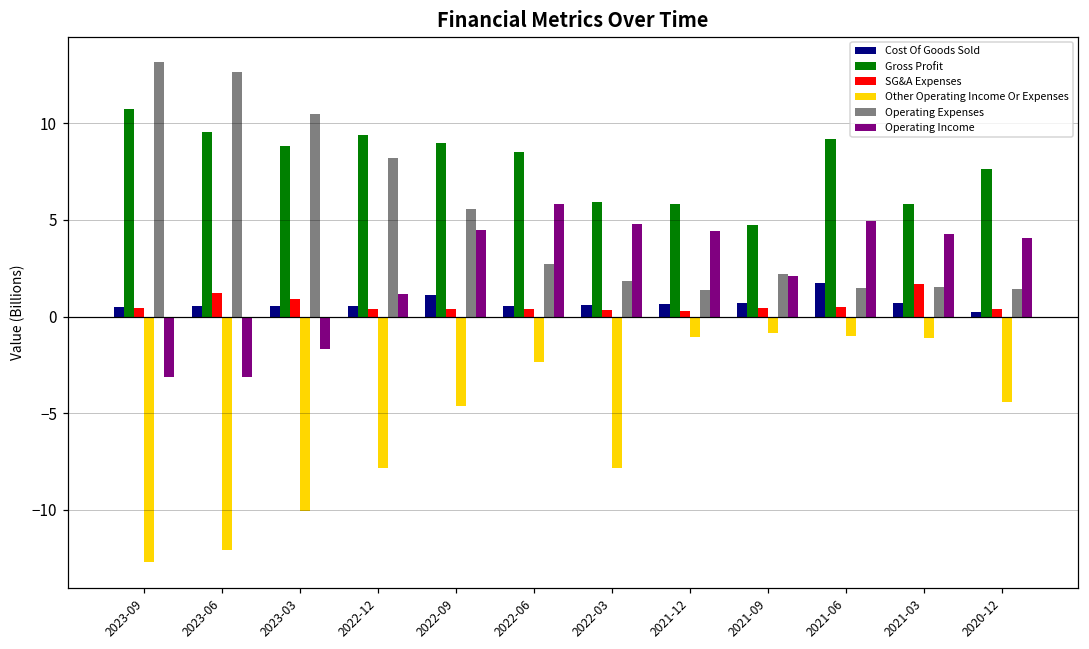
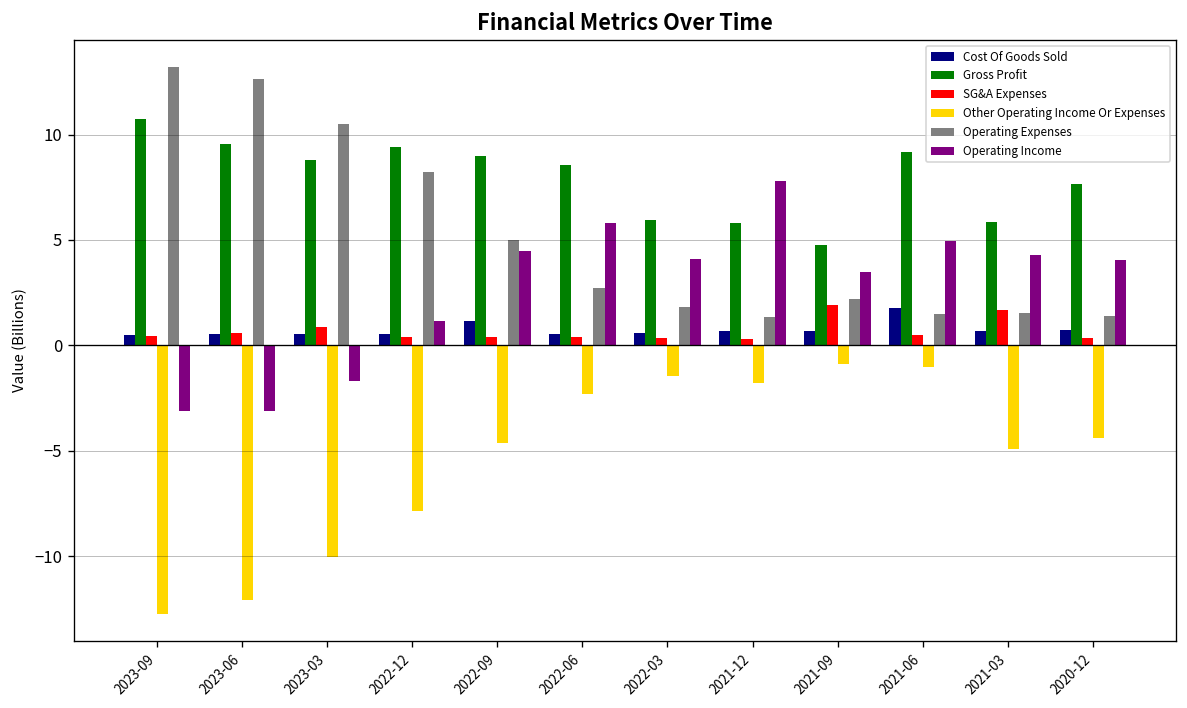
  {
    "Cost Of Goods Sold": {
      "2023-09": 0.5,
      "2023-06": 0.5,
      "2023-03": 0.5,
      "2022-12": 0.5,
      "2022-09": 1.1,
      "2022-06": 0.5,
      "2022-03": 0.6,
      "2021-12": 0.7,
      "2021-09": 0.7,
      "2021-06": 1.8,
      "2021-03": 0.7,
-     "2020-12": 0.2
+     "2020-12": 0.7
    },
    "Gross Profit": {
      "2023-09": 10.7,
      "2023-06": 9.5,
      "2023-03": 8.8,
      "2022-12": 9.4,
      "2022-09": 9.0,
      "2022-06": 8.5,
      "2022-03": 5.9,
      "2021-12": 5.8,
      "2021-09": 4.8,
      "2021-06": 9.2,
      "2021-03": 5.8,
      "2020-12": 7.6
    },
    "SG&A Expenses": {
      "2023-09": 0.5,
-     "2023-06": 1.2,
+     "2023-06": 0.6,
      "2023-03": 0.9,
      "2022-12": 0.4,
      "2022-09": 0.4,
      "2022-06": 0.4,
      "2022-03": 0.4,
      "2021-12": 0.3,
-     "2021-09": 0.4,
+     "2021-09": 1.9,
      "2021-06": 0.5,
      "2021-03": 1.7,
      "2020-12": 0.4
    },
    "Other Operating Income Or Expenses": {
      "2023-09": -12.7,
      "2023-06": -12.1,
      "2023-03": -10.1,
      "2022-12": -7.8,
      "2022-09": -4.6,
      "2022-06": -2.3,
-     "2022-03": -7.8,
-     "2021-12": -1.1,
+     "2022-03": -1.5,
+     "2021-12": -1.8,
      "2021-09": -0.9,
      "2021-06": -1.0,
-     "2021-03": -1.1,
+     "2021-03": -4.9,
      "2020-12": -4.4
    },
    "Operating Expenses": {
      "2023-09": 13.2,
      "2023-06": 12.7,
      "2023-03": 10.5,
      "2022-12": 8.2,
-     "2022-09": 5.6,
+     "2022-09": 5.0,
      "2022-06": 2.7,
      "2022-03": 1.8,
      "2021-12": 1.4,
      "2021-09": 2.2,
      "2021-06": 1.5,
      "2021-03": 1.5,
      "2020-12": 1.4
    },
    "Operating Income": {
      "2023-09": -3.1,
      "2023-06": -3.1,
      "2023-03": -1.7,
      "2022-12": 1.2,
      "2022-09": 4.5,
      "2022-06": 5.8,
-     "2022-03": 4.8,
-     "2021-12": 4.5,
-     "2021-09": 2.1,
+     "2022-03": 4.1,
+     "2021-12": 7.8,
+     "2021-09": 3.5,
      "2021-06": 4.9,
      "2021-03": 4.3,
      "2020-12": 4.1
    }
  }
